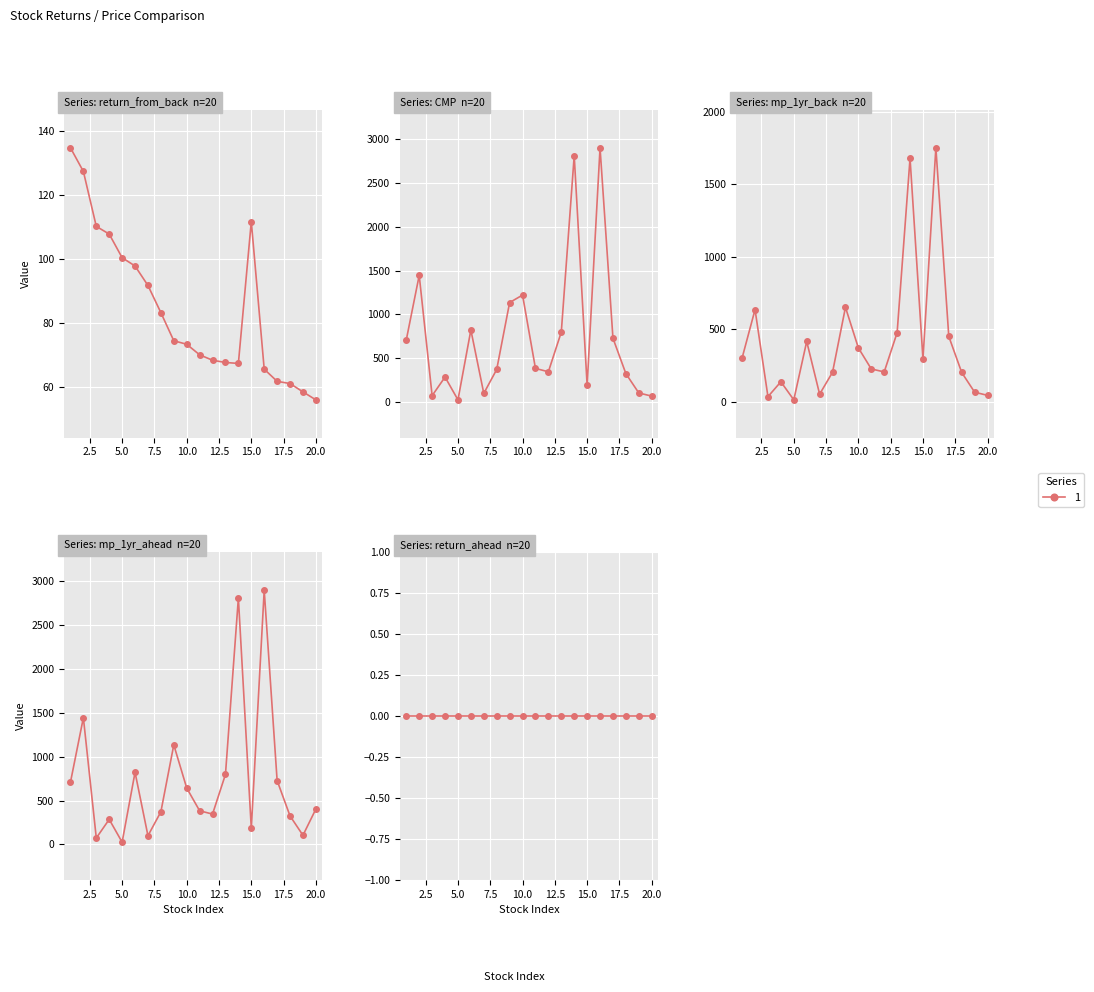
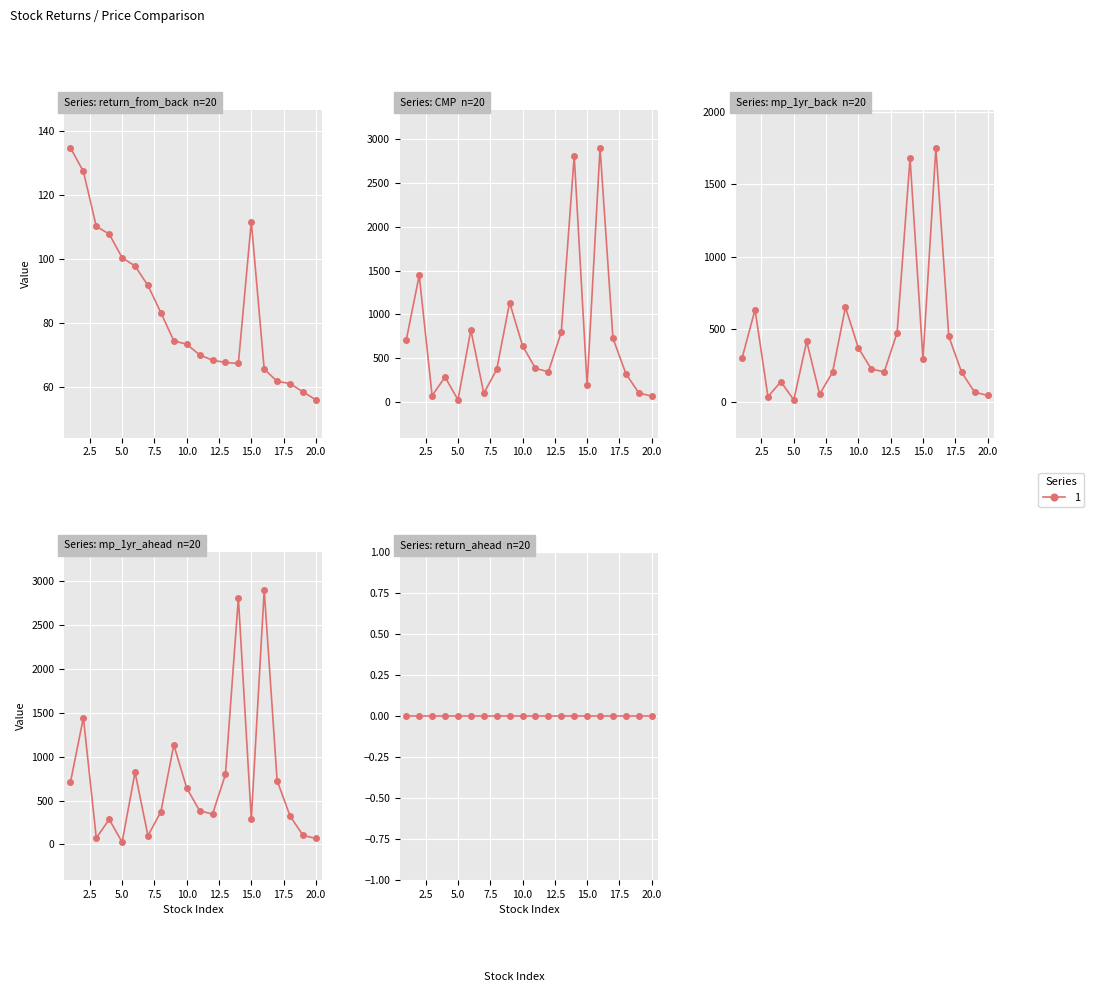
  {
    "Series: return_from_back n=20": {
      "5.0": 100,
      "10.0": 73,
      "15.0": 112,
      "20.0": 56
    },
    "Series: CMP n=20": {
      "5.0": 0,
-     "10.0": 1200,
+     "10.0": 600,
      "15.0": 200,
      "20.0": 100
    },
    "Series: mp_1yr_back n=20": {
      "5.0": 10,
      "10.0": 370,
      "15.0": 290,
      "20.0": 40
    },
    "Series: mp_1yr_ahead n=20": {
      "5.0": 0,
      "10.0": 600,
-     "15.0": 200,
-     "20.0": 400
+     "15.0": 300,
+     "20.0": 100
    },
    "Series: return_ahead n=20": {
      "5.0": 0.00,
      "10.0": 0.00,
      "15.0": 0.00,
      "20.0": 0.00
    }
  }
